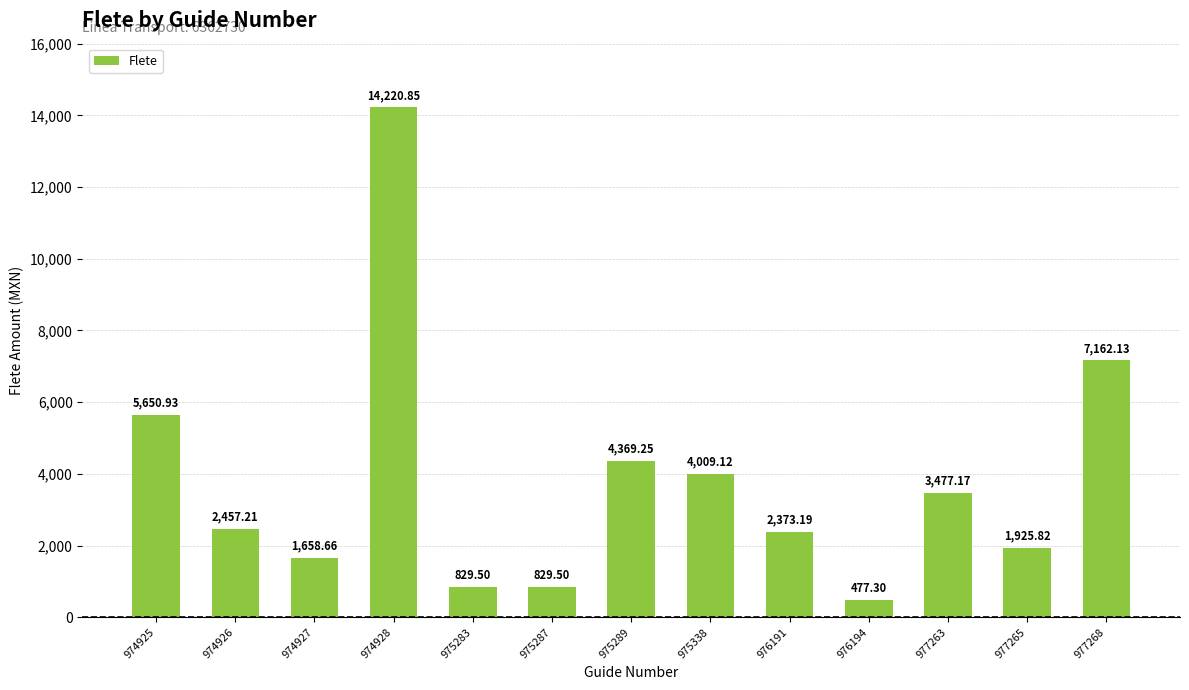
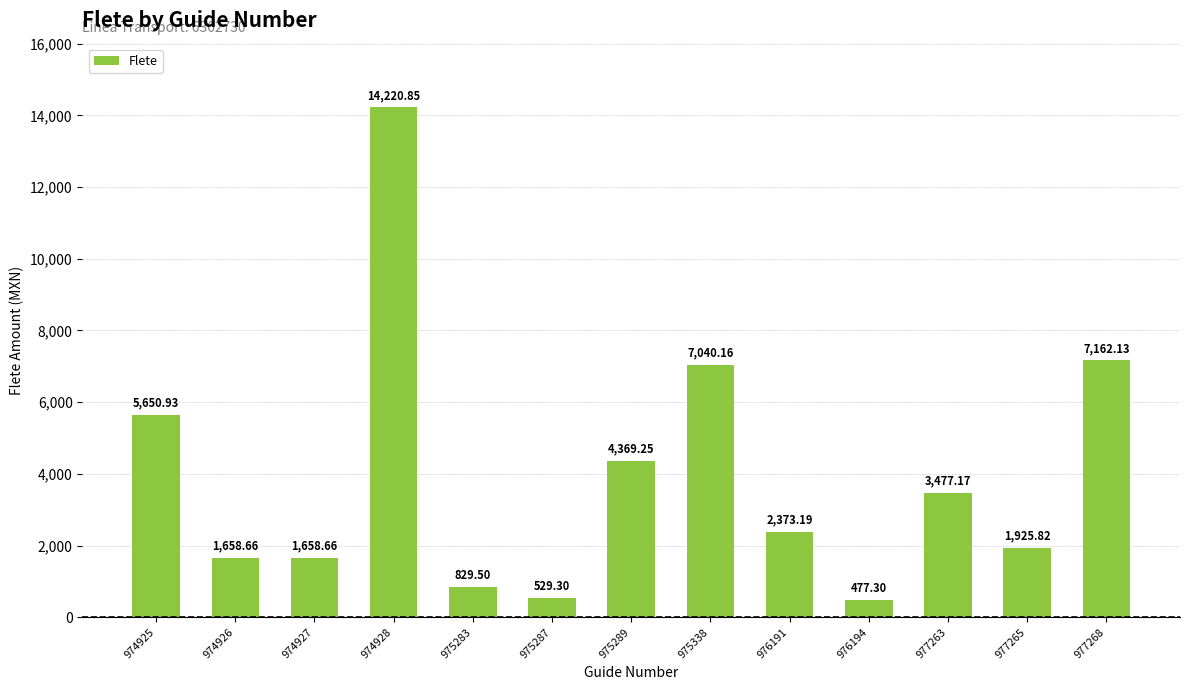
  {
    "974925": "5,650.93",
-   "974926": "2,457.21",
+   "974926": "1,658.66",
    "974927": "1,658.66",
    "974928": "14,220.85",
    "975283": "829.50",
-   "975287": "829.50",
+   "975287": "529.30",
    "975289": "4,369.25",
-   "975338": "4,009.12",
+   "975338": "7,040.16",
    "976191": "2,373.19",
    "976194": "477.30",
    "977263": "3,477.17",
    "977265": "1,925.82",
    "977268": "7,162.13"
  }
